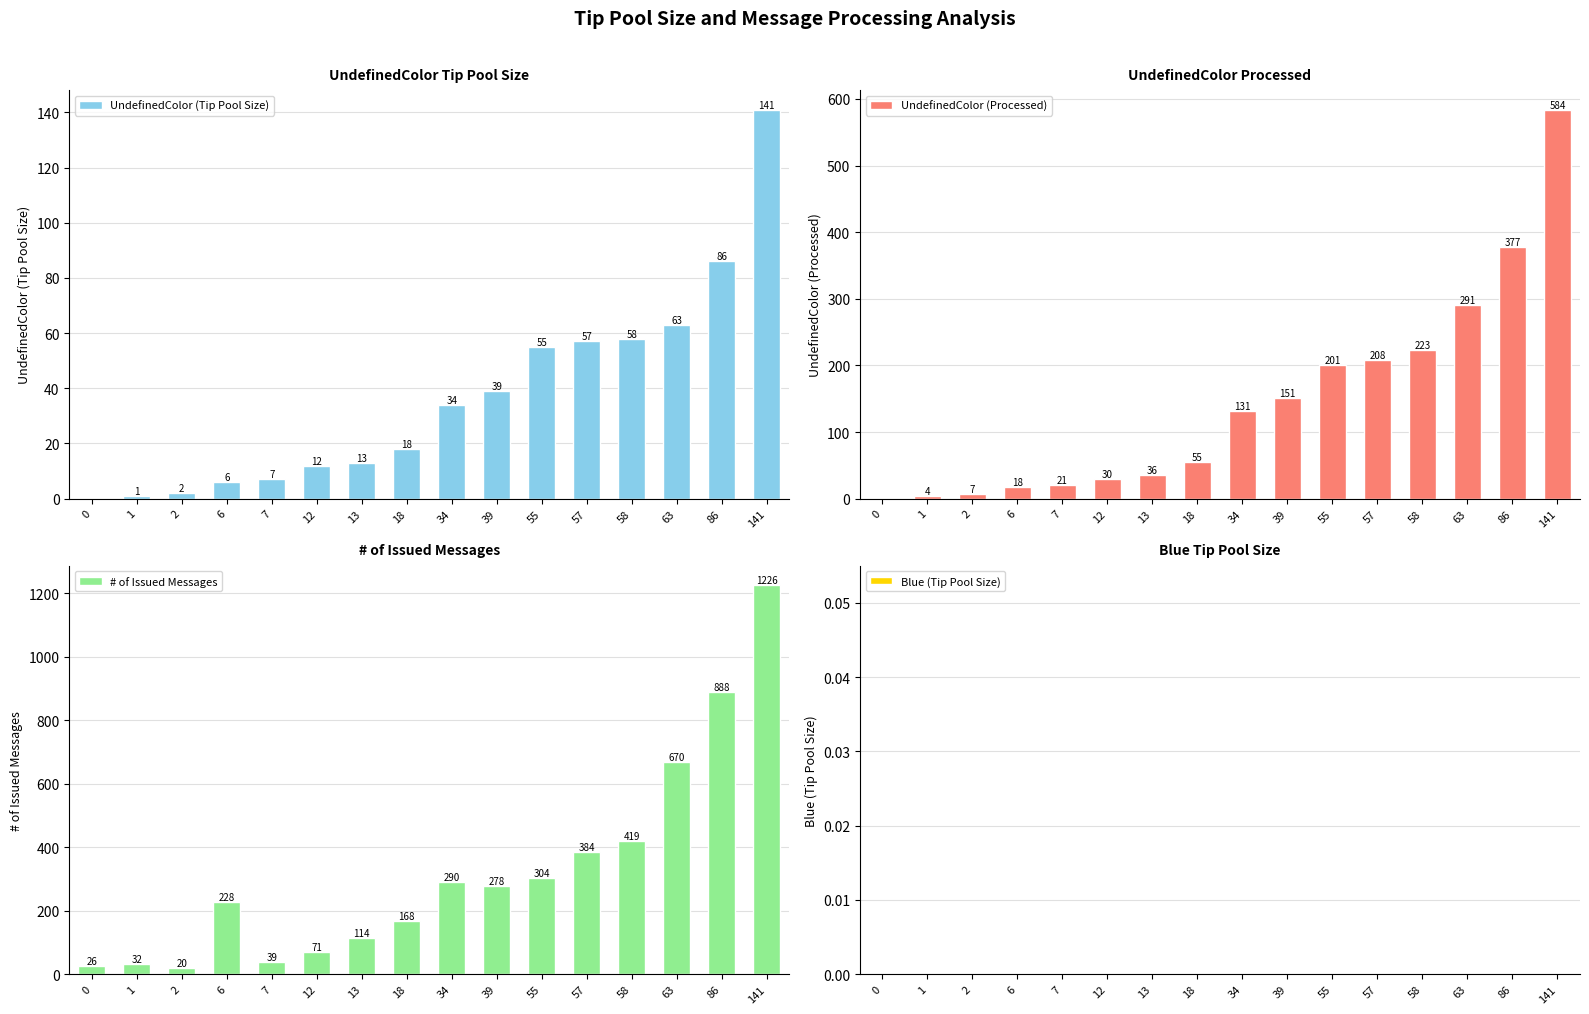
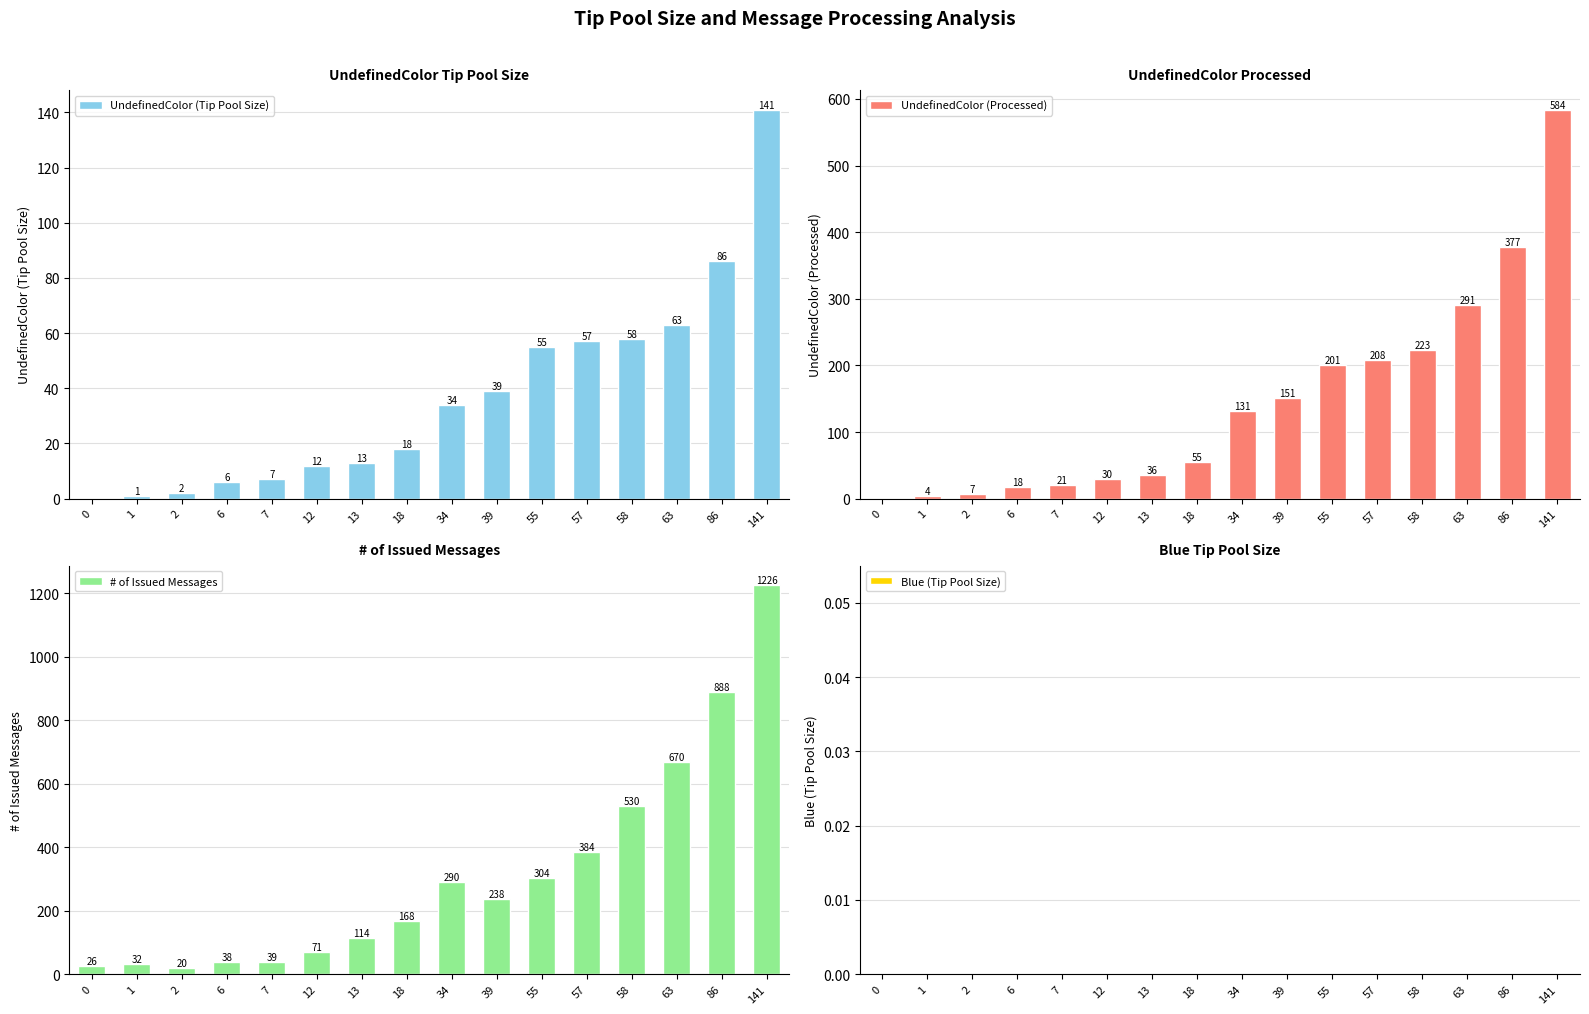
  {
    "UndefinedColor Tip Pool Size": {
      "1": 1,
      "2": 2,
      "6": 6,
      "7": 7,
      "12": 12,
      "13": 13,
      "18": 18,
      "34": 34,
      "39": 39,
      "55": 55,
      "57": 57,
      "58": 58,
      "63": 63,
      "86": 86,
      "141": 141
    },
    "UndefinedColor Processed": {
      "1": 4,
      "2": 7,
      "6": 18,
      "7": 21,
      "12": 30,
      "13": 36,
      "18": 55,
      "34": 131,
      "39": 151,
      "55": 201,
      "57": 208,
      "58": 223,
      "63": 291,
      "86": 377,
      "141": 584
    },
    "# of Issued Messages": {
      "0": 26,
      "1": 32,
      "2": 20,
-     "6": 228,
+     "6": 38,
      "7": 39,
      "12": 71,
      "13": 114,
      "18": 168,
      "34": 290,
-     "39": 278,
+     "39": 238,
      "55": 304,
      "57": 384,
-     "58": 419,
+     "58": 530,
      "63": 670,
      "86": 888,
      "141": 1226
    },
    "Blue Tip Pool Size": {
      "0": 0.000,
      "1": 0.000,
      "2": 0.000,
      "6": 0.000,
      "7": 0.000,
      "12": 0.000,
      "13": 0.000,
      "18": 0.000,
      "34": 0.000,
      "39": 0.000,
      "55": 0.000,
      "57": 0.000,
      "58": 0.000,
      "63": 0.000,
      "86": 0.000,
      "141": 0.000
    }
  }
